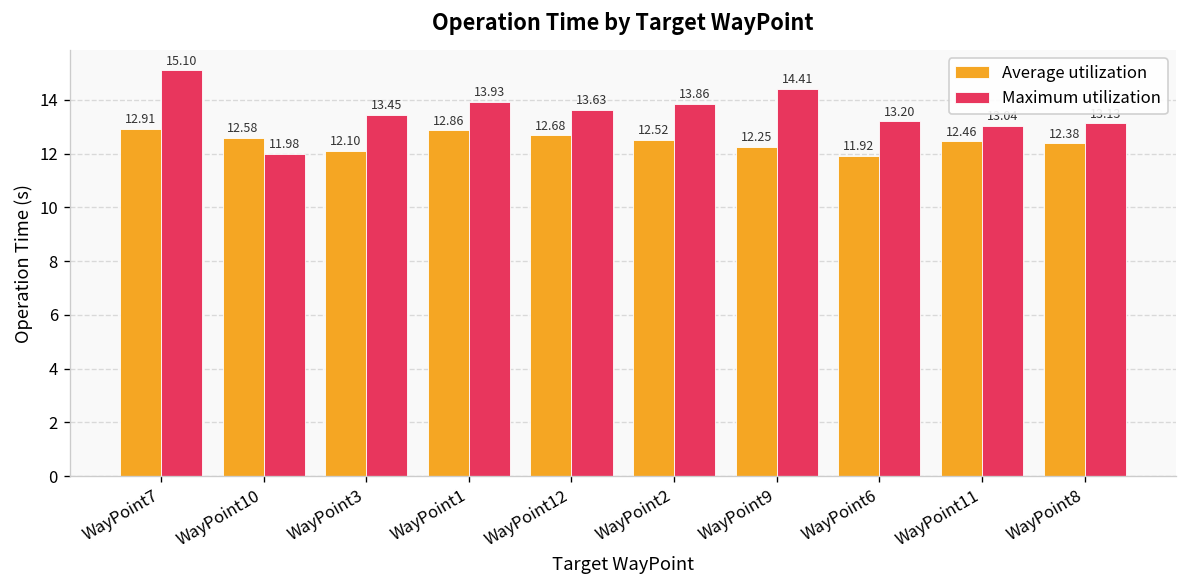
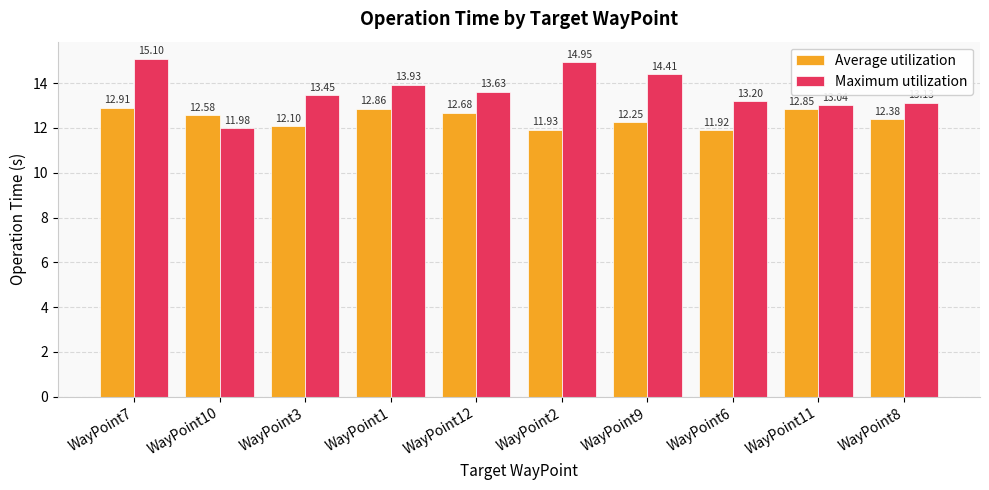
  {
    "Average utilization": {
      "WayPoint7": 12.91,
      "WayPoint10": 12.58,
      "WayPoint3": 12.10,
      "WayPoint1": 12.86,
      "WayPoint12": 12.68,
-     "WayPoint2": 12.52,
+     "WayPoint2": 11.93,
      "WayPoint9": 12.25,
      "WayPoint6": 11.92,
-     "WayPoint11": 12.46,
+     "WayPoint11": 12.85,
      "WayPoint8": 12.38
    },
    "Maximum utilization": {
      "WayPoint7": 15.10,
      "WayPoint10": 11.98,
      "WayPoint3": 13.45,
      "WayPoint1": 13.93,
      "WayPoint12": 13.63,
-     "WayPoint2": 13.86,
+     "WayPoint2": 14.95,
      "WayPoint9": 14.41,
      "WayPoint6": 13.20
    }
  }
